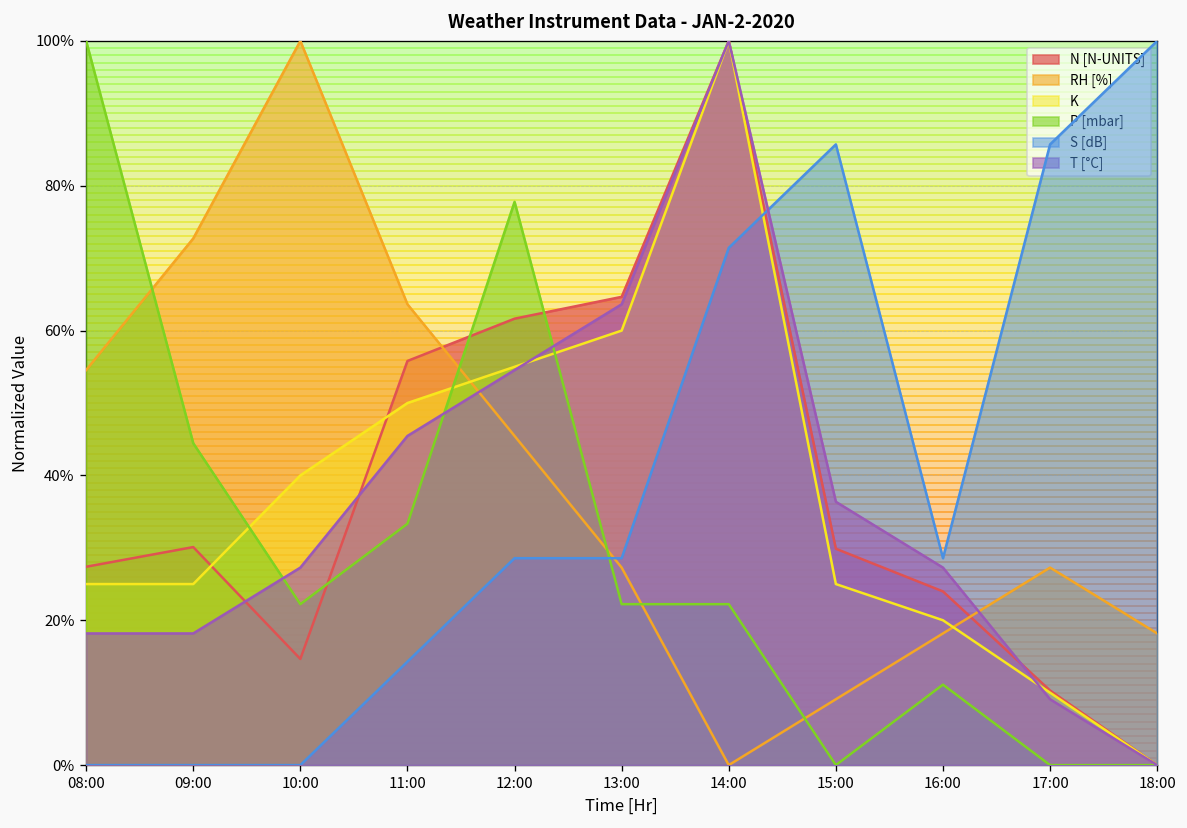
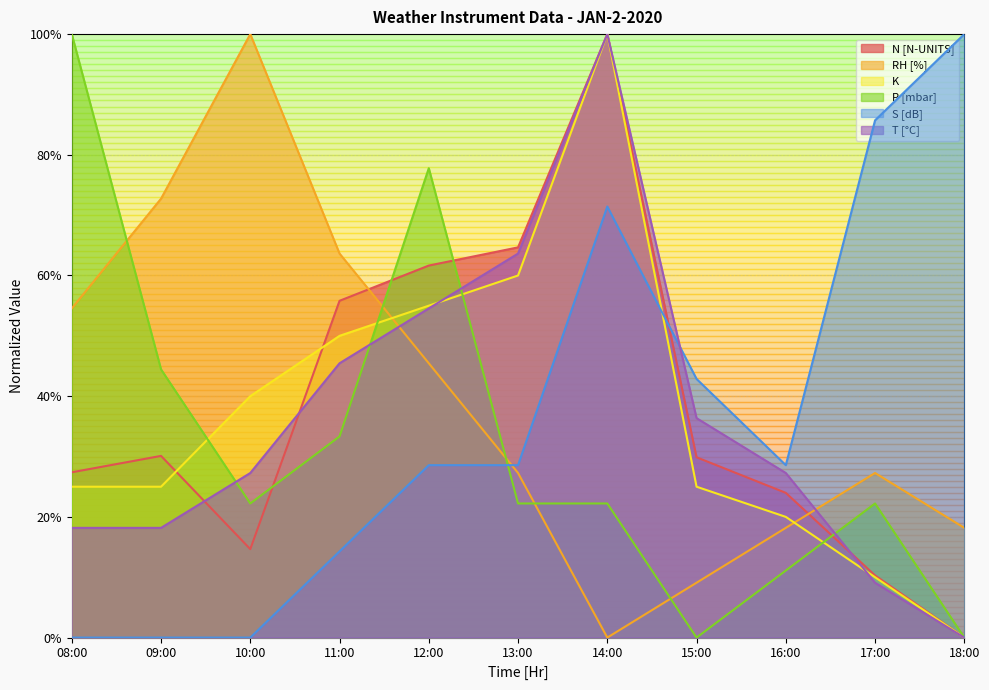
  {
    "N [N-UNITS]": {
      "08:00": "27%",
      "09:00": "30%",
      "10:00": "15%",
      "11:00": "56%",
      "12:00": "62%",
      "13:00": "65%",
      "15:00": "30%",
      "16:00": "24%"
    },
    "P [mbar]": {
      "08:00": "100%",
      "09:00": "44%",
      "10:00": "22%",
      "11:00": "33%",
      "12:00": "78%",
      "13:00": "22%",
      "14:00": "22%",
      "15:00": "0%",
      "16:00": "11%",
-     "17:00": "0%"
+     "17:00": "22%"
    },
    "S [dB]": {
      "08:00": "0%",
      "09:00": "0%",
      "10:00": "0%",
      "11:00": "14%",
      "12:00": "29%",
      "13:00": "29%",
      "14:00": "71%",
-     "15:00": "86%",
+     "15:00": "43%",
      "16:00": "29%",
      "18:00": "100%"
    },
    "T [°C]": {
      "08:00": "18%",
      "09:00": "18%",
      "10:00": "27%",
      "11:00": "45%",
      "12:00": "55%",
      "13:00": "64%",
      "15:00": "36%",
      "16:00": "27%",
      "17:00": "9%"
    }
  }
